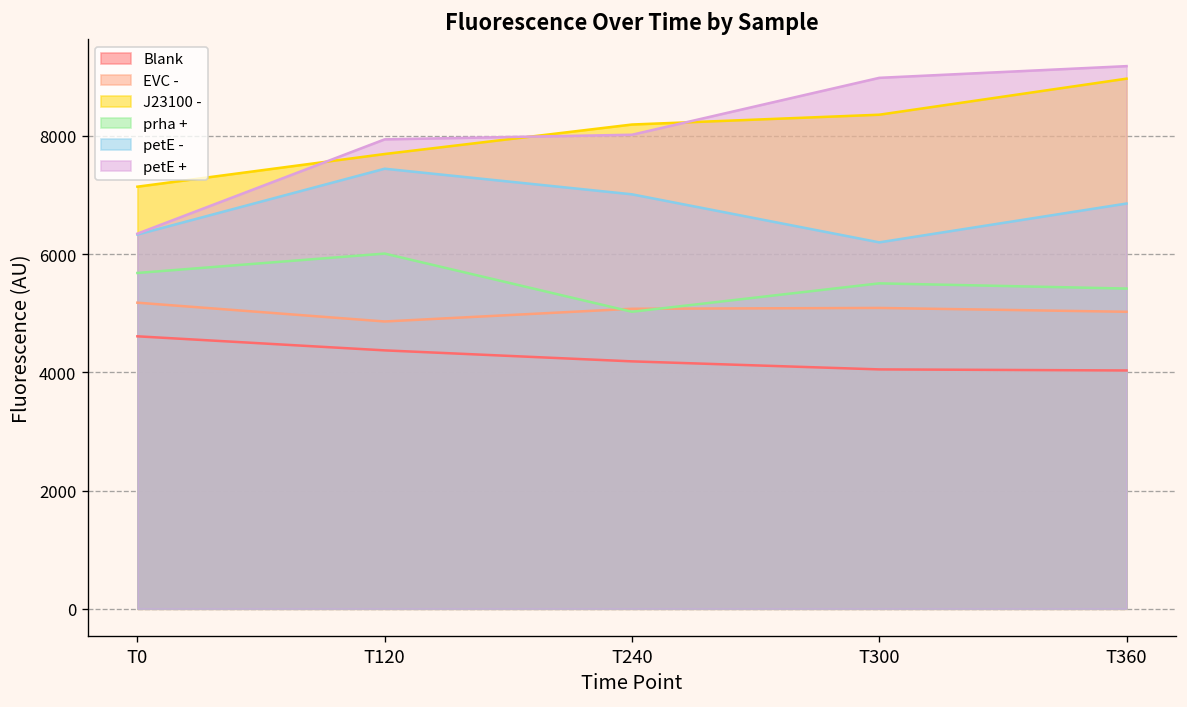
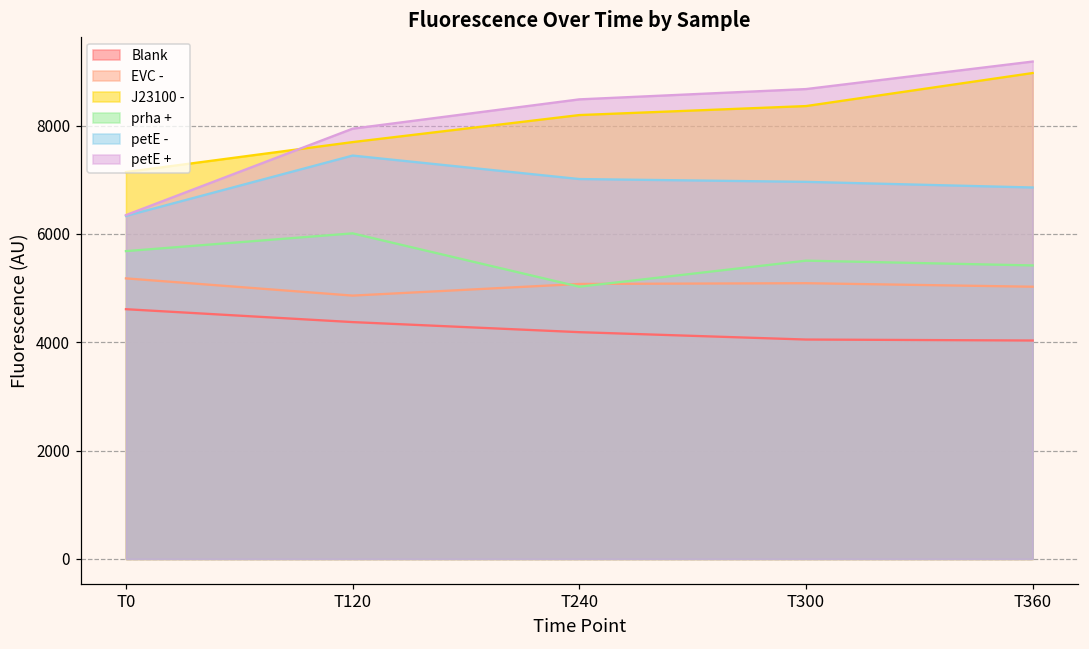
  {
    "J23100 -": {
      "T120": 7700,
      "T240": 8200,
      "T300": 8400,
      "T360": 9000
    },
    "prha +": {
      "T0": 5700,
      "T120": 6000,
      "T240": 5000,
      "T300": 5500,
      "T360": 5400
    },
    "petE -": {
      "T120": 7400,
      "T240": 7000,
-     "T300": 6200,
+     "T300": 7000,
      "T360": 6900
    },
    "petE +": {
      "T120": 7900,
-     "T240": 8000,
-     "T300": 9000,
+     "T240": 8500,
+     "T300": 8700,
      "T360": 9200
    }
  }
